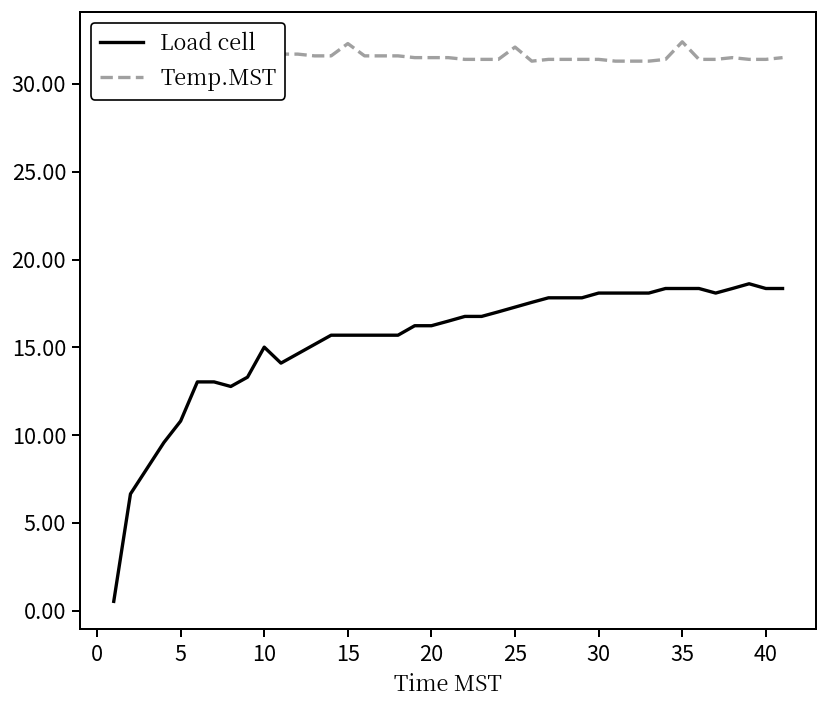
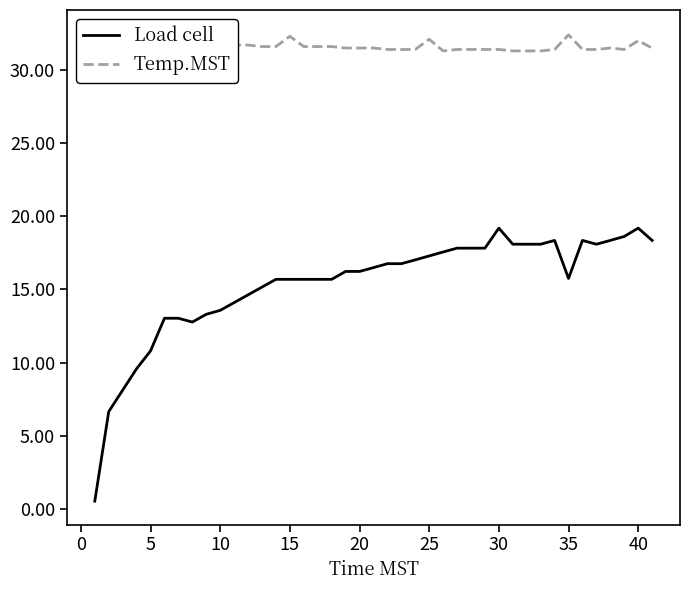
  {
    "Load cell": {
      "5": 10.8,
-     "10": 15.0,
+     "10": 13.6,
      "15": 15.7,
      "20": 16.2,
      "25": 17.3,
-     "30": 18.1,
-     "35": 18.4,
-     "40": 18.4
+     "30": 19.2,
+     "35": 15.8,
+     "40": 19.2
    },
    "Temp.MST": {
      "15": 32.3,
      "20": 31.5,
      "25": 32.1,
      "30": 31.4,
      "35": 32.4,
-     "40": 31.4
+     "40": 32.0
    }
  }
